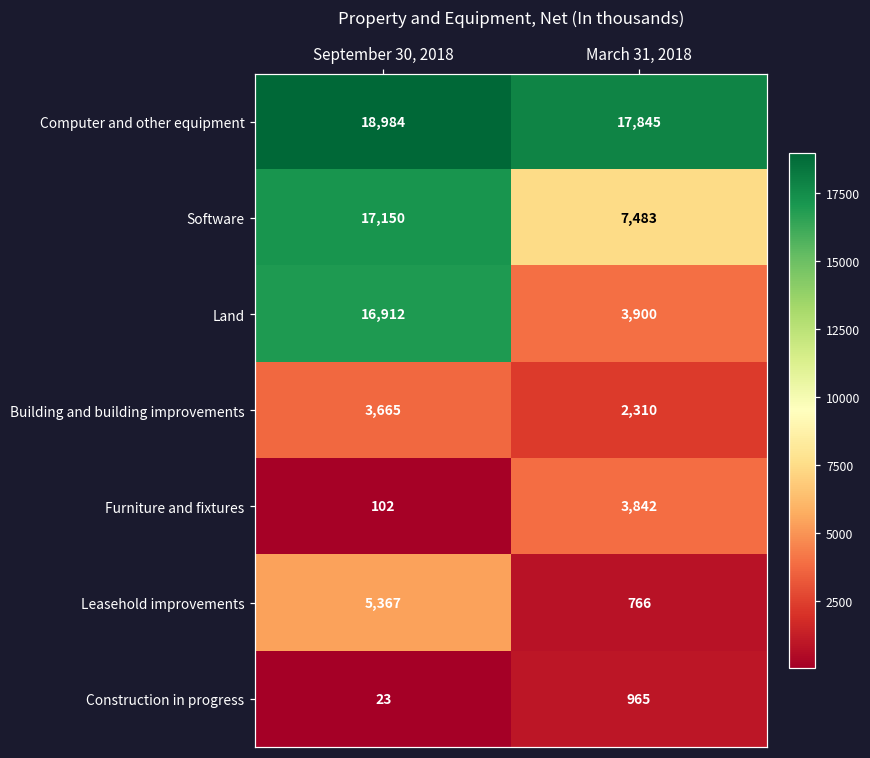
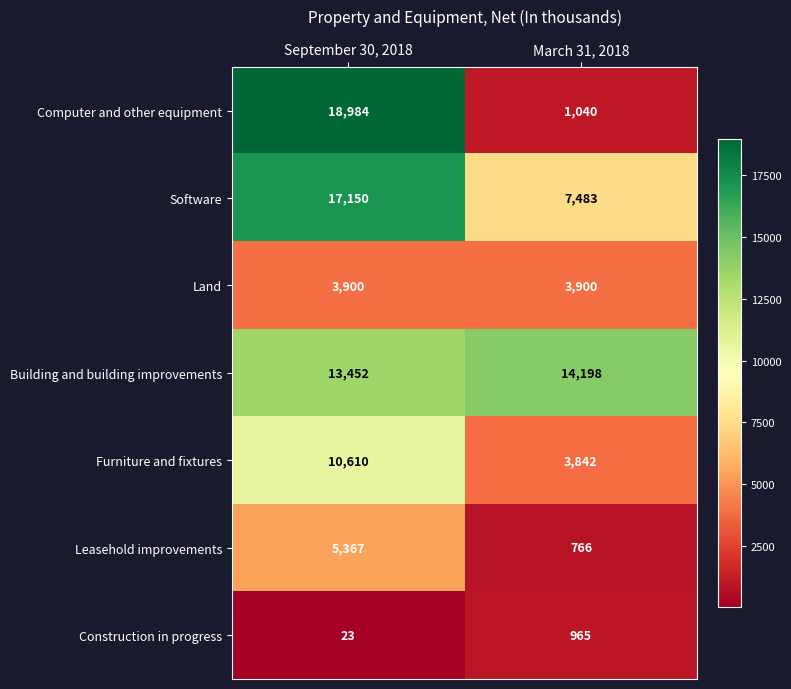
  {
    "Computer and other equipment": {
      "September 30, 2018": "18,984",
-     "March 31, 2018": "17,845"
+     "March 31, 2018": "1,040"
    },
    "Software": {
      "September 30, 2018": "17,150",
      "March 31, 2018": "7,483"
    },
    "Land": {
-     "September 30, 2018": "16,912",
+     "September 30, 2018": "3,900",
      "March 31, 2018": "3,900"
    },
    "Building and building improvements": {
-     "September 30, 2018": "3,665",
-     "March 31, 2018": "2,310"
+     "September 30, 2018": "13,452",
+     "March 31, 2018": "14,198"
    },
    "Furniture and fixtures": {
-     "September 30, 2018": "102",
+     "September 30, 2018": "10,610",
      "March 31, 2018": "3,842"
    },
    "Leasehold improvements": {
      "September 30, 2018": "5,367",
      "March 31, 2018": "766"
    },
    "Construction in progress": {
      "September 30, 2018": "23",
      "March 31, 2018": "965"
    }
  }
